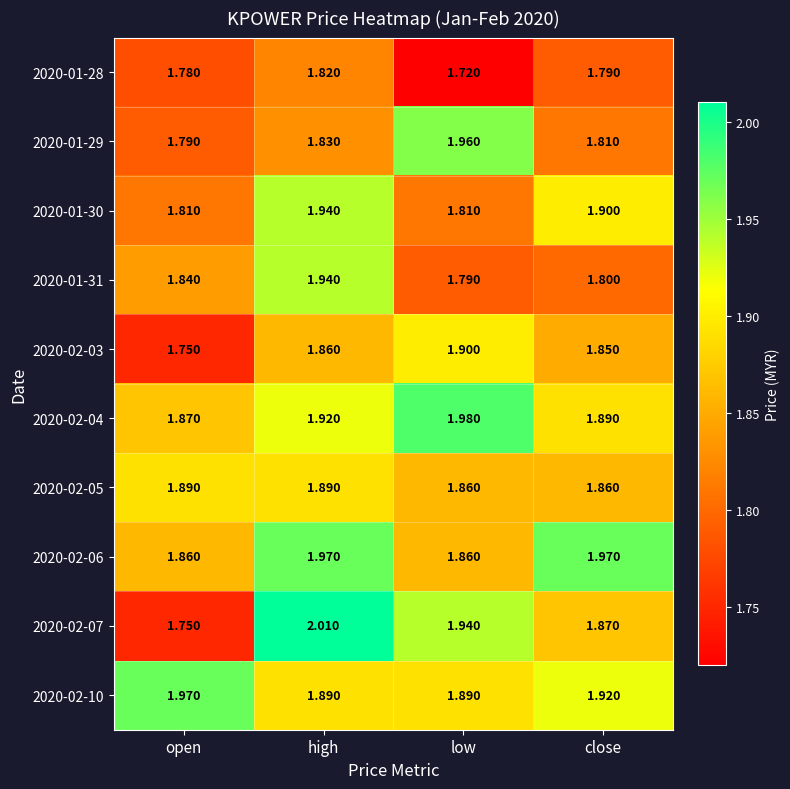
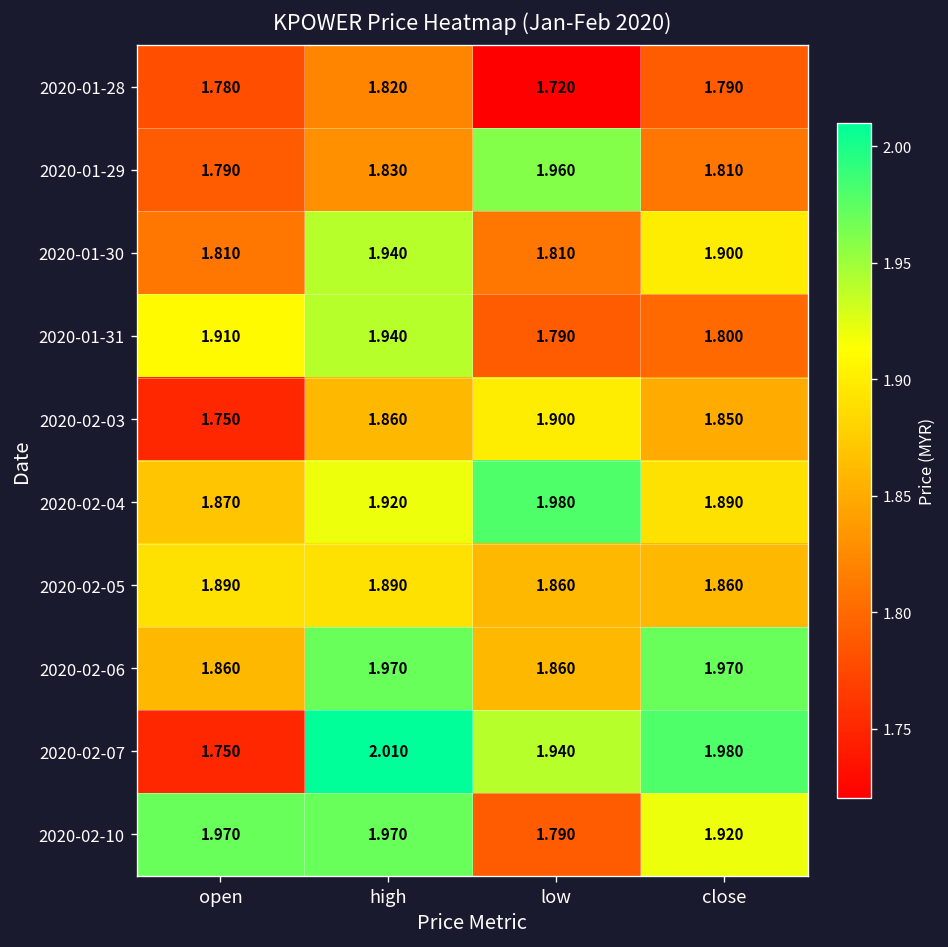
  {
    "2020-01-28": {
      "open": 1.780,
      "high": 1.820,
      "low": 1.720,
      "close": 1.790
    },
    "2020-01-29": {
      "open": 1.790,
      "high": 1.830,
      "low": 1.960,
      "close": 1.810
    },
    "2020-01-30": {
      "open": 1.810,
      "high": 1.940,
      "low": 1.810,
      "close": 1.900
    },
    "2020-01-31": {
-     "open": 1.840,
+     "open": 1.910,
      "high": 1.940,
      "low": 1.790,
      "close": 1.800
    },
    "2020-02-03": {
      "open": 1.750,
      "high": 1.860,
      "low": 1.900,
      "close": 1.850
    },
    "2020-02-04": {
      "open": 1.870,
      "high": 1.920,
      "low": 1.980,
      "close": 1.890
    },
    "2020-02-05": {
      "open": 1.890,
      "high": 1.890,
      "low": 1.860,
      "close": 1.860
    },
    "2020-02-06": {
      "open": 1.860,
      "high": 1.970,
      "low": 1.860,
      "close": 1.970
    },
    "2020-02-07": {
      "open": 1.750,
      "high": 2.010,
      "low": 1.940,
-     "close": 1.870
+     "close": 1.980
    },
    "2020-02-10": {
      "open": 1.970,
-     "high": 1.890,
-     "low": 1.890,
+     "high": 1.970,
+     "low": 1.790,
      "close": 1.920
    }
  }
